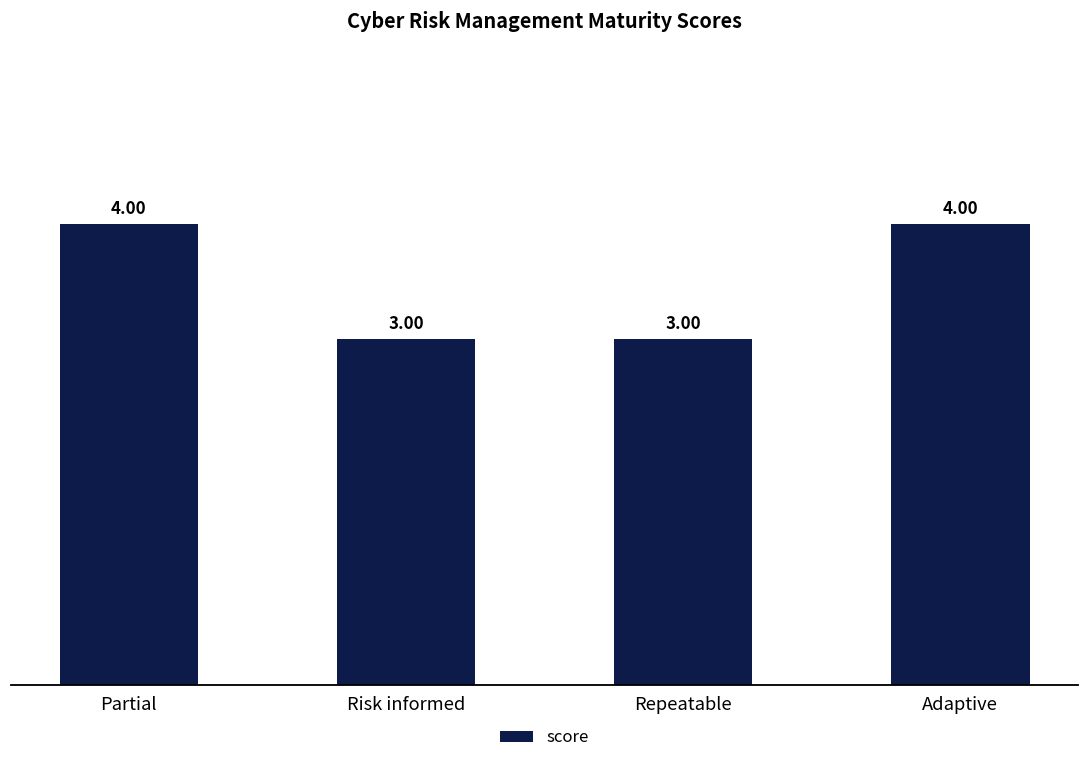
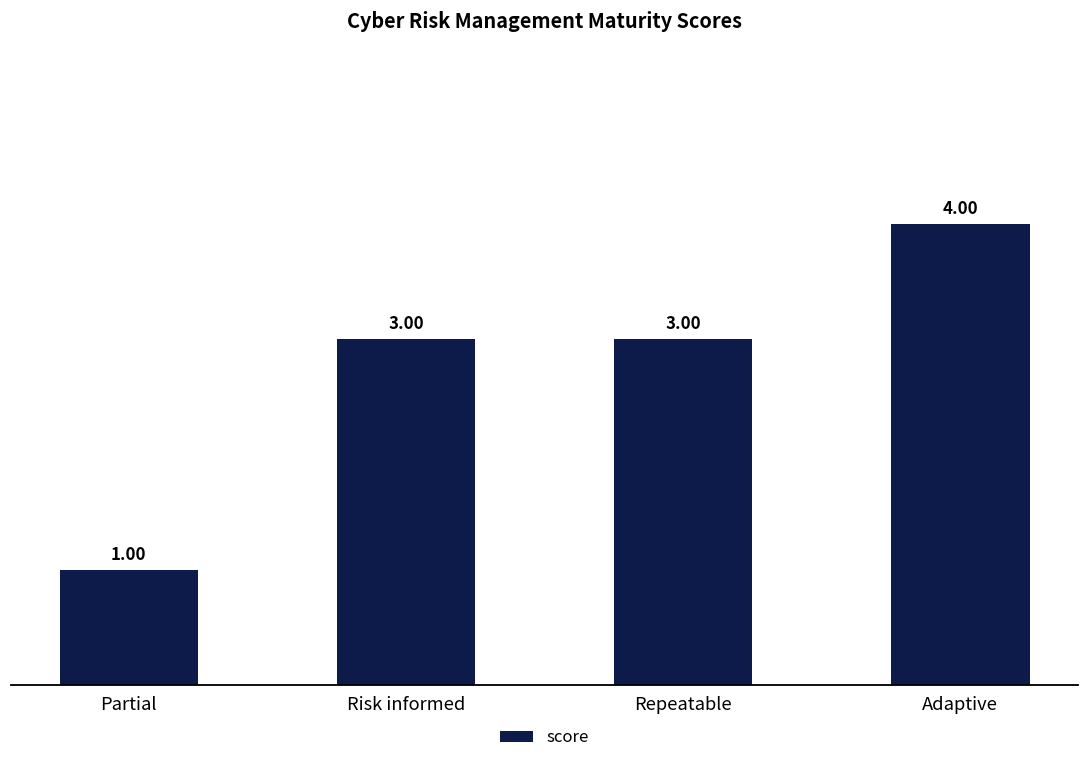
  {
-   "Partial": 4.00,
+   "Partial": 1.00,
    "Risk informed": 3.00,
    "Repeatable": 3.00,
    "Adaptive": 4.00
  }
